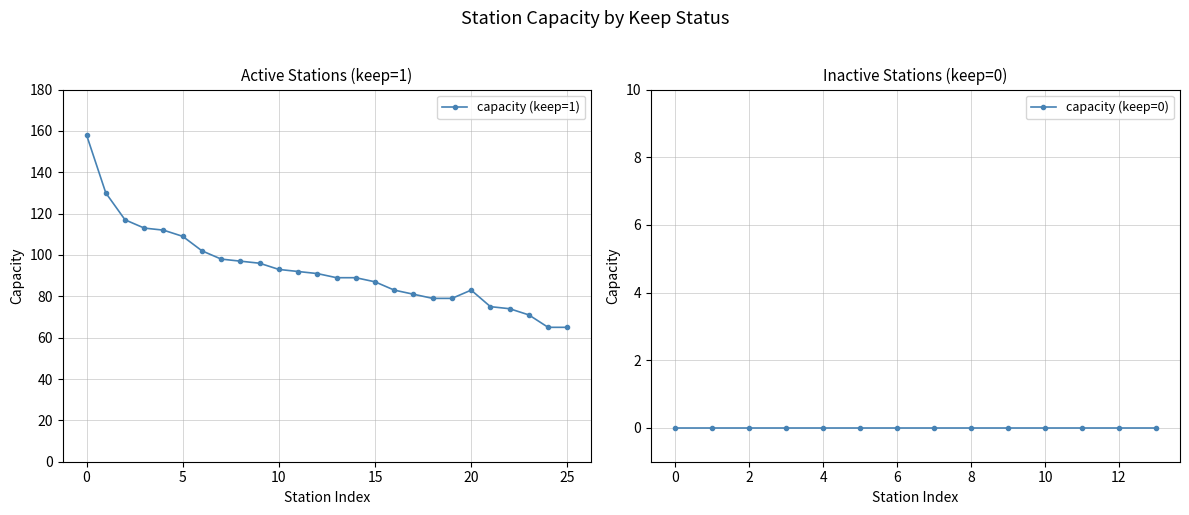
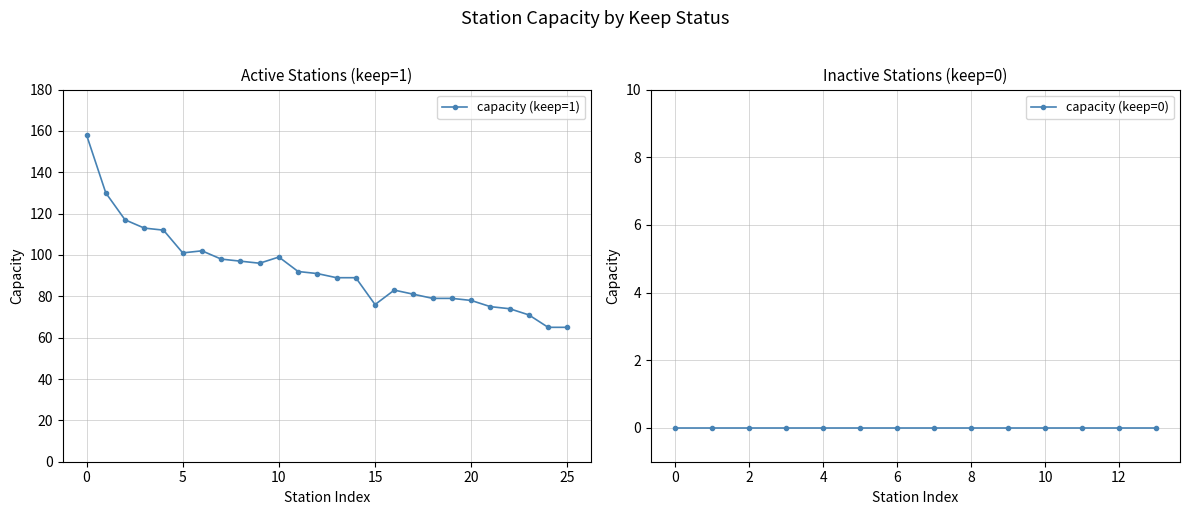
  {
    "Active Stations (keep=1)": {
      "0": 158,
-     "5": 109,
-     "10": 93,
-     "15": 87,
-     "20": 83,
+     "5": 101,
+     "10": 99,
+     "15": 76,
+     "20": 78,
      "25": 65
    },
    "Inactive Stations (keep=0)": {
      "0": 0.0,
      "2": 0.0,
      "4": 0.0,
      "6": 0.0,
      "8": 0.0,
      "10": 0.0,
      "12": 0.0
    }
  }
